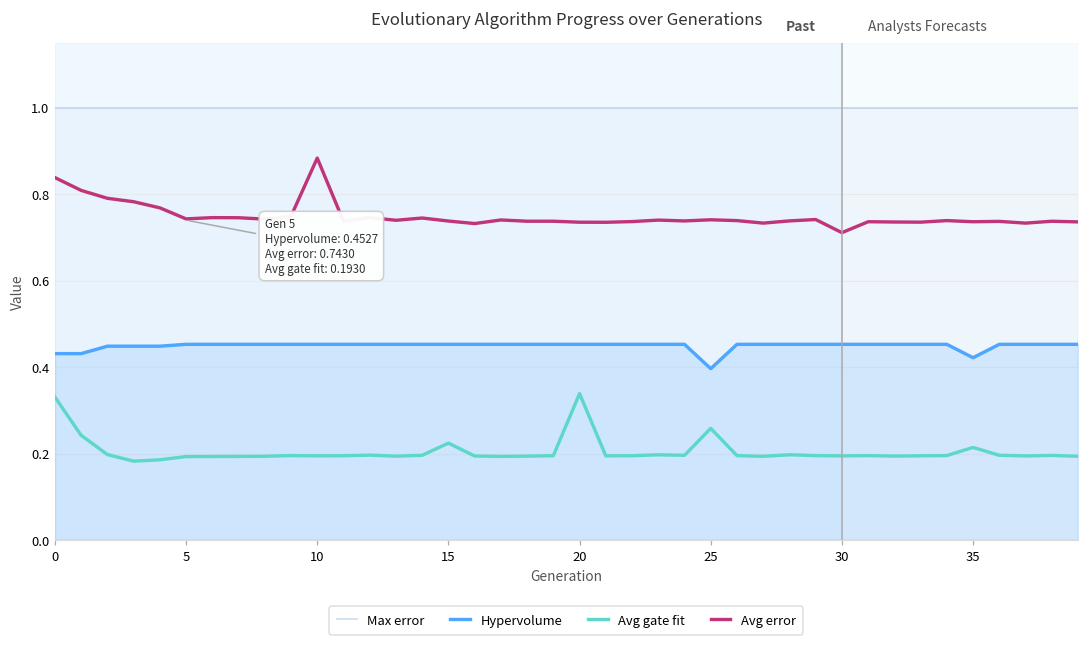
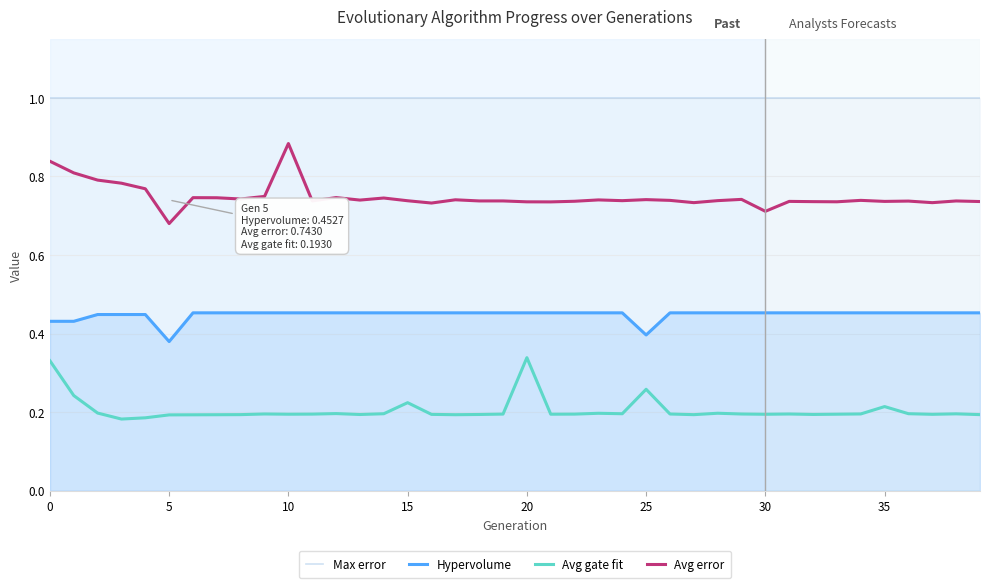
  {
    "Max error": {
      "0": 1.00,
      "5": 1.00,
      "10": 1.00,
      "15": 1.00,
      "20": 1.00,
      "25": 1.00,
      "30": 1.00,
      "35": 1.00
    },
    "Hypervolume": {
      "0": 0.43,
-     "5": 0.45,
+     "5": 0.38,
      "10": 0.45,
      "15": 0.45,
      "20": 0.45,
      "25": 0.40,
      "30": 0.45,
-     "35": 0.42
+     "35": 0.45
    },
    "Avg gate fit": {
      "0": 0.33,
      "5": 0.19,
      "10": 0.19,
      "15": 0.22,
      "20": 0.34,
      "25": 0.26,
      "30": 0.19,
      "35": 0.21
    },
    "Avg error": {
      "0": 0.84,
-     "5": 0.74,
+     "5": 0.68,
      "10": 0.88,
      "15": 0.74,
      "20": 0.74,
      "25": 0.74,
      "30": 0.71,
      "35": 0.74
    }
  }
